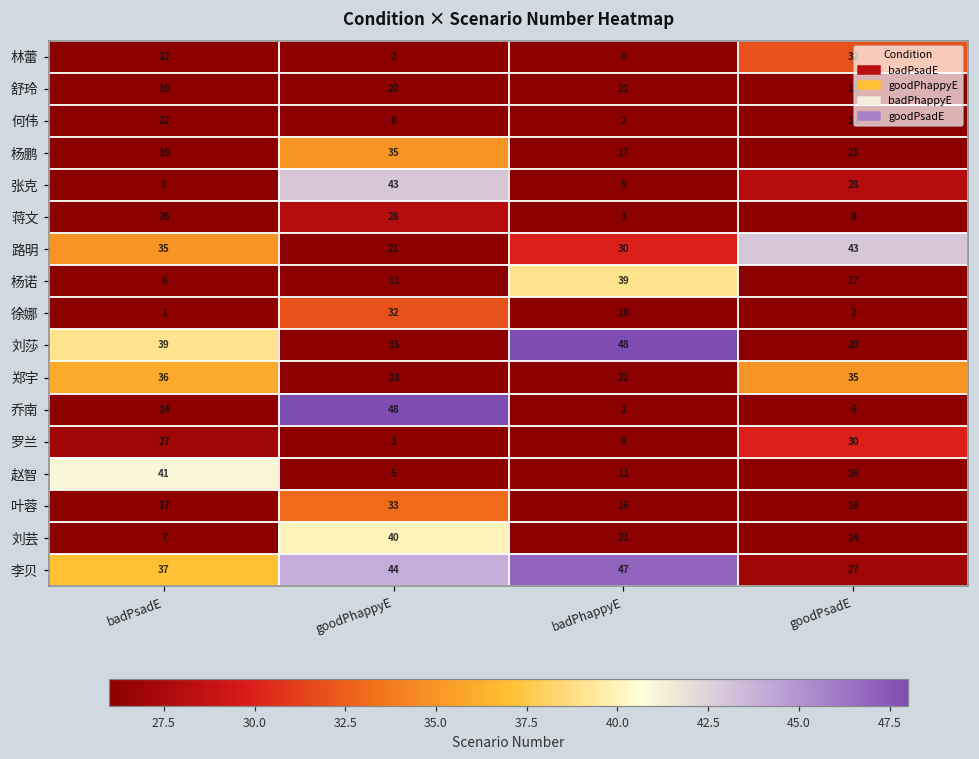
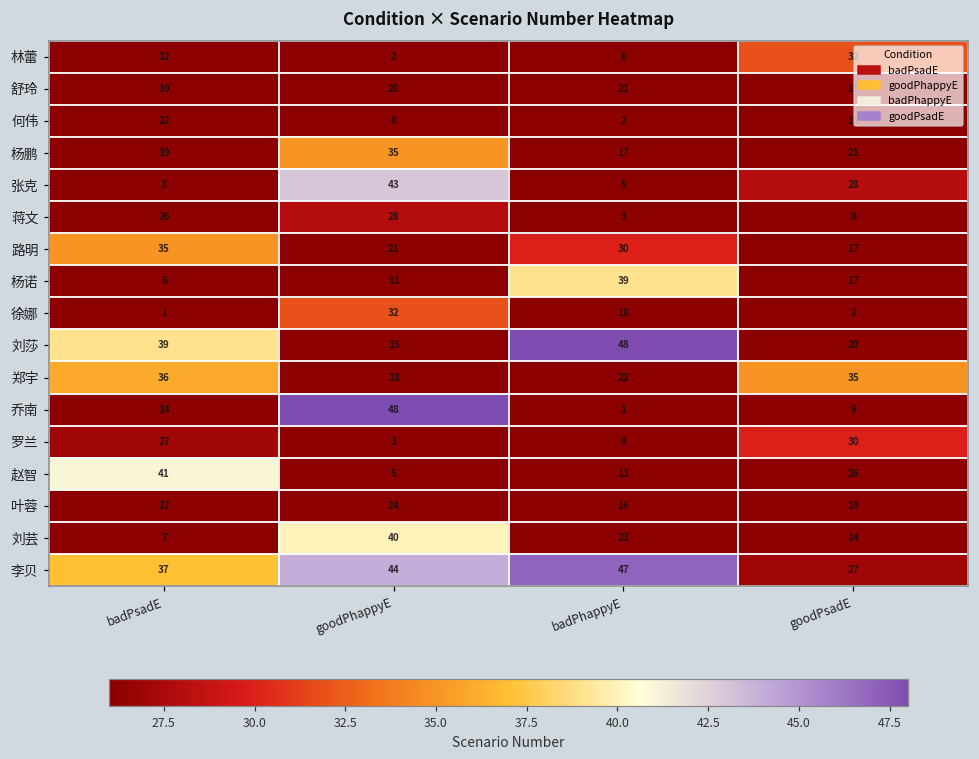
  {
    "林蕾": {
      "badPsadE": 12,
      "goodPhappyE": 2,
      "badPhappyE": 6
    },
    "舒玲": {
      "badPsadE": 10,
      "goodPhappyE": 20,
      "badPhappyE": 21
    },
    "何伟": {
      "badPsadE": 22,
      "goodPhappyE": 8,
      "badPhappyE": 2
    },
    "杨鹏": {
      "badPsadE": 19,
      "goodPhappyE": 35,
      "badPhappyE": 17,
      "goodPsadE": 21
    },
    "张克": {
      "badPsadE": 3,
      "goodPhappyE": 43,
      "badPhappyE": 5,
      "goodPsadE": 28
    },
    "蒋文": {
      "badPsadE": 26,
      "goodPhappyE": 28,
      "badPhappyE": 3,
      "goodPsadE": 8
    },
    "路明": {
      "badPsadE": 35,
      "goodPhappyE": 21,
      "badPhappyE": 30,
-     "goodPsadE": 43
+     "goodPsadE": 17
    },
    "杨诺": {
      "badPsadE": 6,
      "goodPhappyE": 11,
      "badPhappyE": 39,
      "goodPsadE": 17
    },
    "徐娜": {
      "badPsadE": 1,
      "goodPhappyE": 32,
      "badPhappyE": 18,
      "goodPsadE": 2
    },
    "刘莎": {
      "badPsadE": 39,
      "goodPhappyE": 15,
      "badPhappyE": 48,
      "goodPsadE": 20
    },
    "郑宇": {
      "badPsadE": 36,
      "goodPhappyE": 18,
      "badPhappyE": 22,
      "goodPsadE": 35
    },
    "乔南": {
      "badPsadE": 14,
      "goodPhappyE": 48,
      "badPhappyE": 1,
      "goodPsadE": 6
    },
    "罗兰": {
      "badPsadE": 27,
      "goodPhappyE": 3,
      "badPhappyE": 9,
      "goodPsadE": 30
    },
    "赵智": {
      "badPsadE": 41,
      "goodPhappyE": 5,
      "badPhappyE": 13,
      "goodPsadE": 26
    },
    "叶蓉": {
      "badPsadE": 17,
-     "goodPhappyE": 33,
+     "goodPhappyE": 24,
      "badPhappyE": 16,
      "goodPsadE": 19
    },
    "刘芸": {
      "badPsadE": 7,
      "goodPhappyE": 40,
      "badPhappyE": 23,
      "goodPsadE": 14
    },
    "李贝": {
      "badPsadE": 37,
      "goodPhappyE": 44,
      "badPhappyE": 47,
      "goodPsadE": 27
    }
  }
